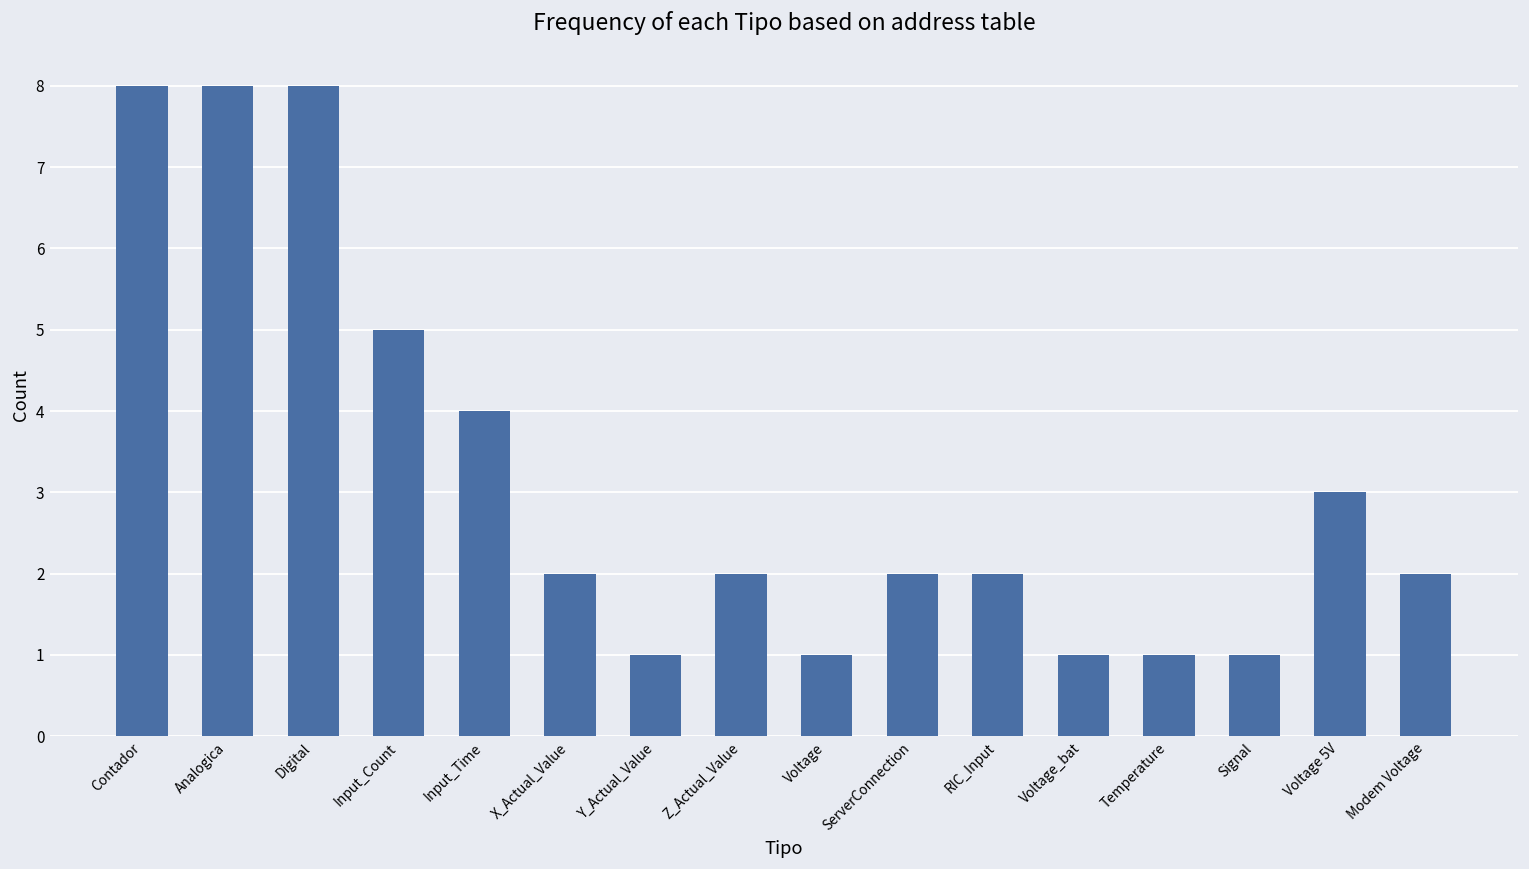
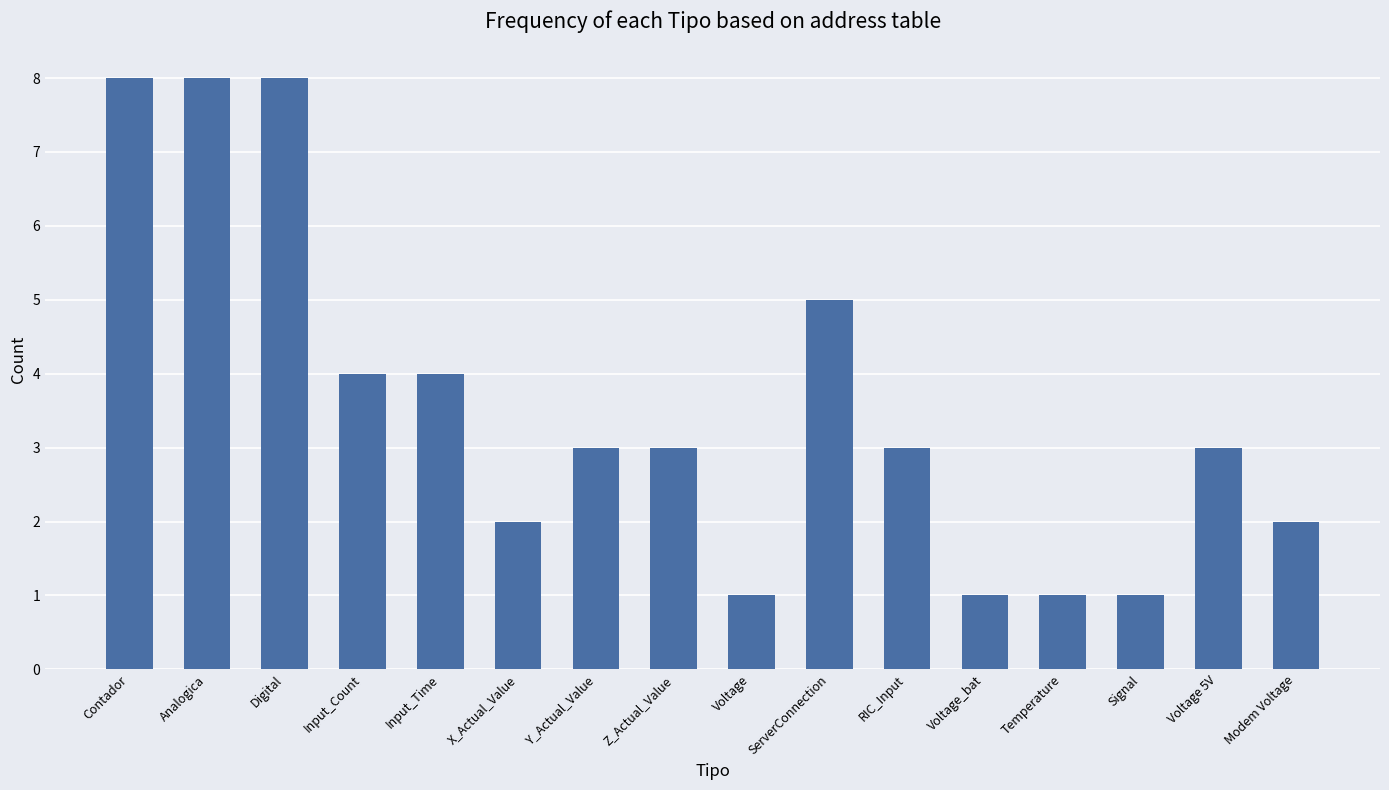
  {
    "Contador": 8,
    "Analogica": 8,
    "Digital": 8,
-   "Input_Count": 5,
+   "Input_Count": 4,
    "Input_Time": 4,
    "X_Actual_Value": 2,
-   "Y_Actual_Value": 1,
-   "Z_Actual_Value": 2,
+   "Y_Actual_Value": 3,
+   "Z_Actual_Value": 3,
    "Voltage": 1,
-   "ServerConnection": 2,
-   "RIC_Input": 2,
+   "ServerConnection": 5,
+   "RIC_Input": 3,
    "Voltage_bat": 1,
    "Temperature": 1,
    "Signal": 1,
    "Voltage 5V": 3,
    "Modem Voltage": 2
  }
